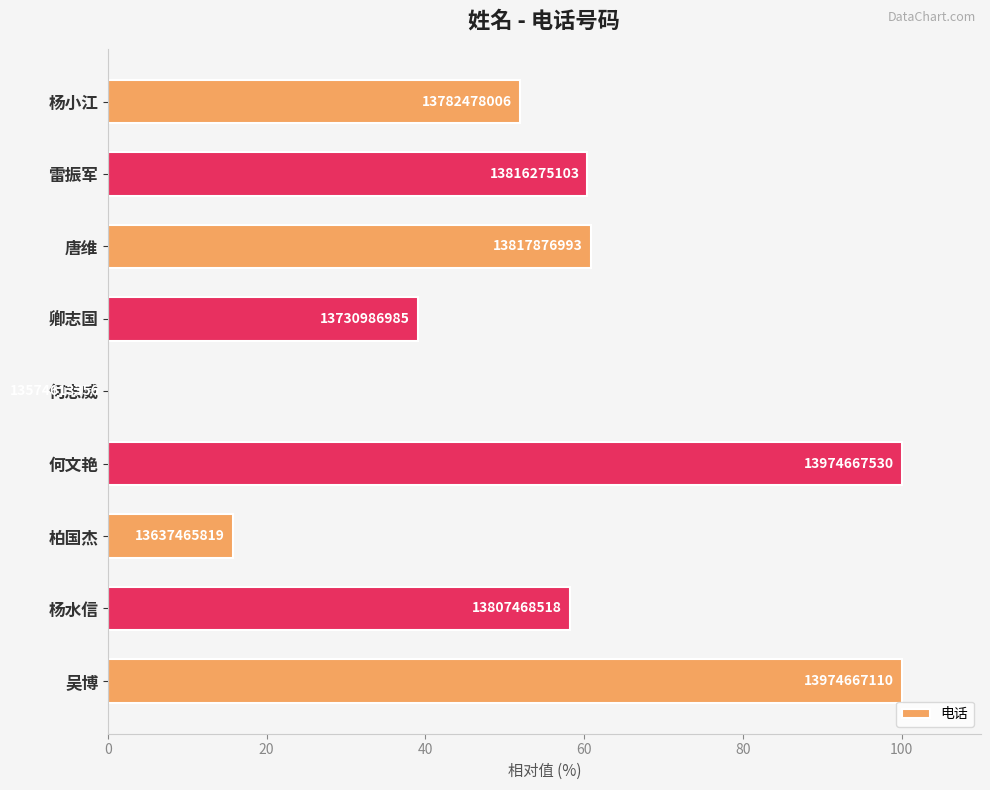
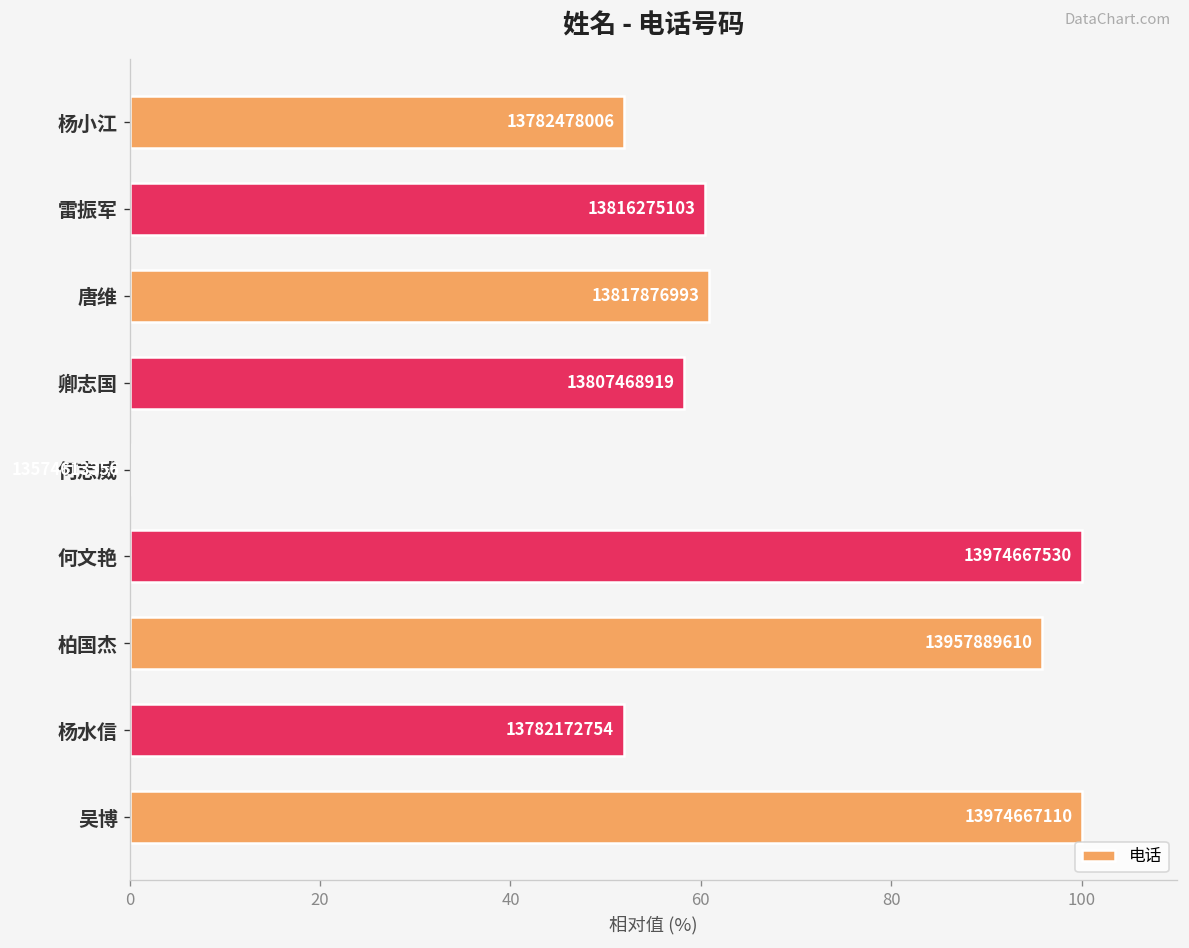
  {
-   "卿志国": 13730986985,
-   "柏国杰": 13637465819,
-   "杨水信": 13807468518
+   "卿志国": 13807468919,
+   "柏国杰": 13957889610,
+   "杨水信": 13782172754
  }
